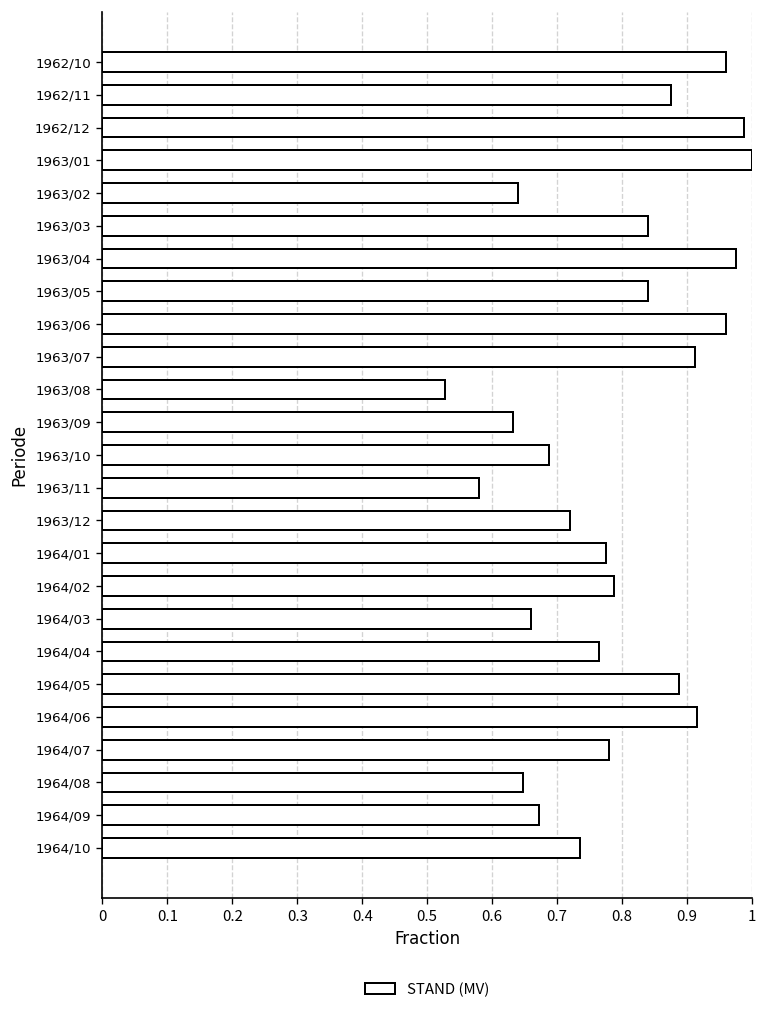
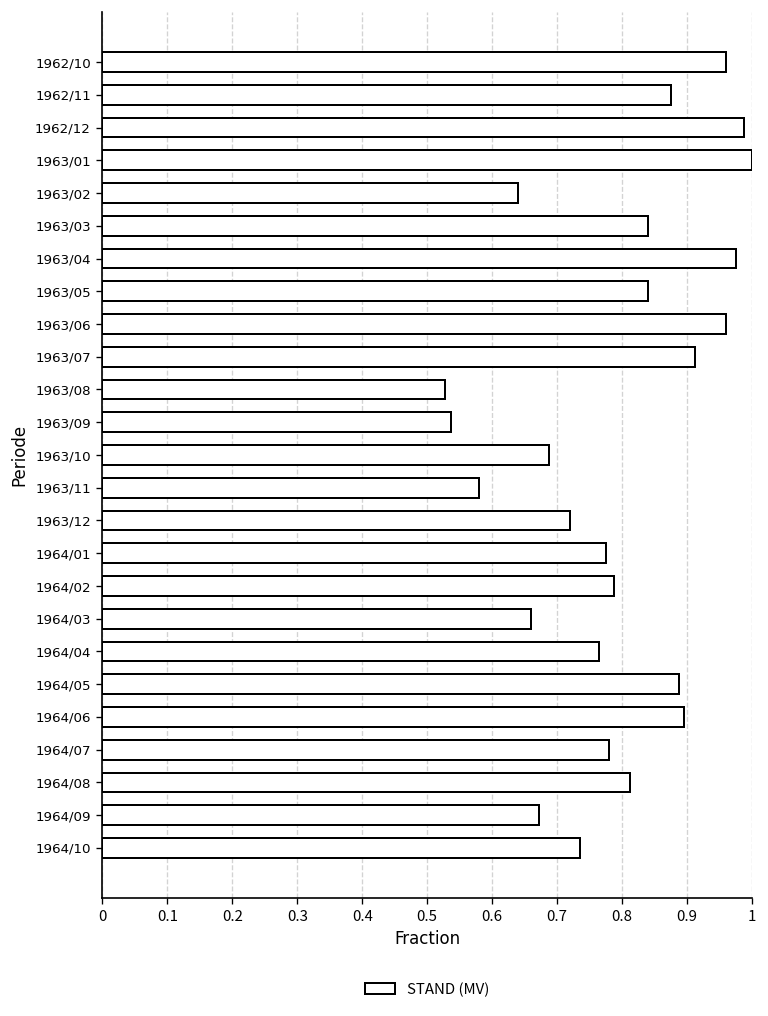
  {
    "1962/10": 0.96,
    "1962/11": 0.88,
    "1962/12": 0.99,
    "1963/01": 1.00,
    "1963/02": 0.64,
    "1963/03": 0.84,
    "1963/04": 0.98,
    "1963/05": 0.84,
    "1963/06": 0.96,
    "1963/07": 0.91,
    "1963/08": 0.53,
-   "1963/09": 0.63,
+   "1963/09": 0.54,
    "1963/10": 0.69,
    "1963/11": 0.58,
    "1963/12": 0.72,
    "1964/01": 0.78,
    "1964/02": 0.79,
    "1964/03": 0.66,
    "1964/04": 0.76,
    "1964/05": 0.89,
-   "1964/06": 0.92,
+   "1964/06": 0.90,
    "1964/07": 0.78,
-   "1964/08": 0.65,
+   "1964/08": 0.81,
    "1964/09": 0.67,
    "1964/10": 0.74
  }
